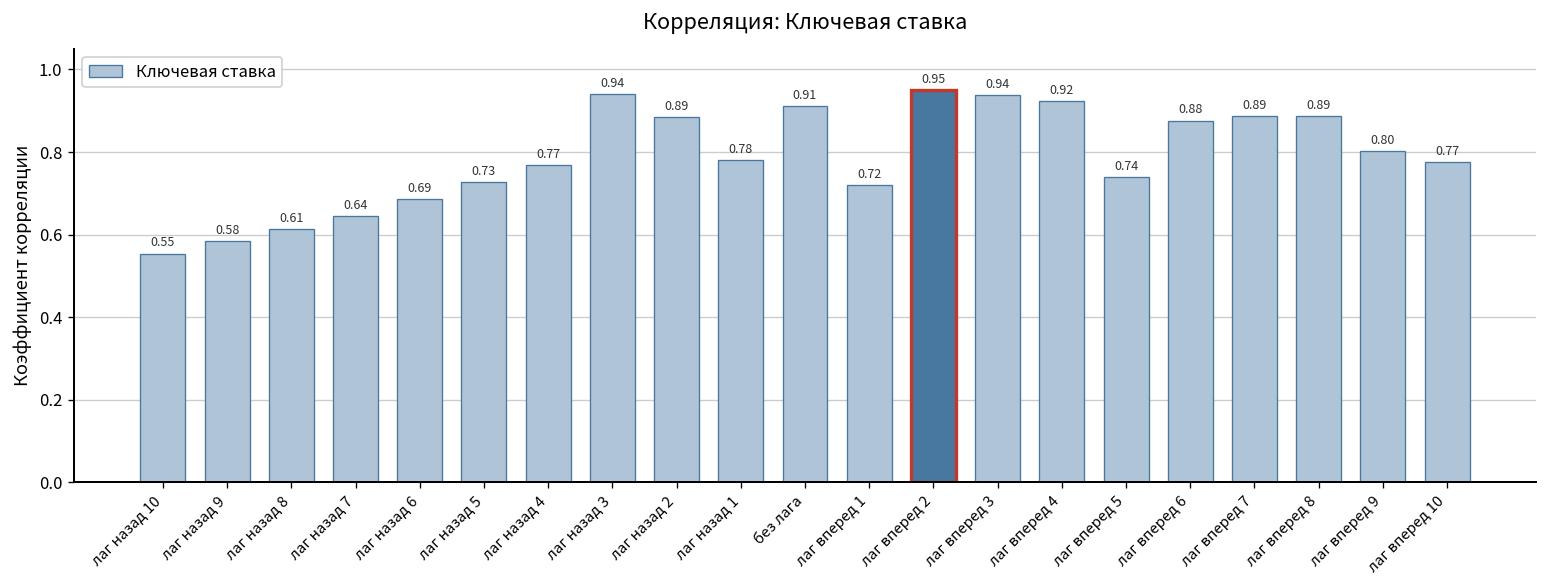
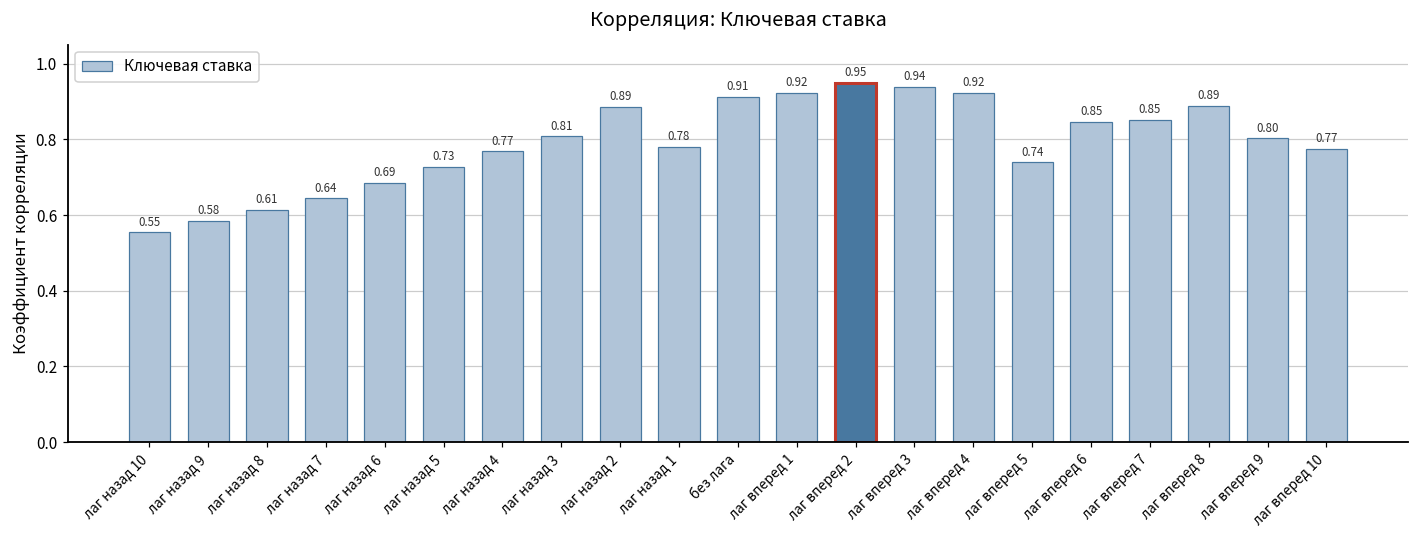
  {
    "лаг назад 10": 0.55,
    "лаг назад 9": 0.58,
    "лаг назад 8": 0.61,
    "лаг назад 7": 0.64,
    "лаг назад 6": 0.69,
    "лаг назад 5": 0.73,
    "лаг назад 4": 0.77,
-   "лаг назад 3": 0.94,
+   "лаг назад 3": 0.81,
    "лаг назад 2": 0.89,
    "лаг назад 1": 0.78,
    "без лага": 0.91,
-   "лаг вперед 1": 0.72,
+   "лаг вперед 1": 0.92,
    "лаг вперед 2": 0.95,
    "лаг вперед 3": 0.94,
    "лаг вперед 4": 0.92,
    "лаг вперед 5": 0.74,
-   "лаг вперед 6": 0.88,
-   "лаг вперед 7": 0.89,
+   "лаг вперед 6": 0.85,
+   "лаг вперед 7": 0.85,
    "лаг вперед 8": 0.89,
    "лаг вперед 9": 0.80,
    "лаг вперед 10": 0.77
  }
